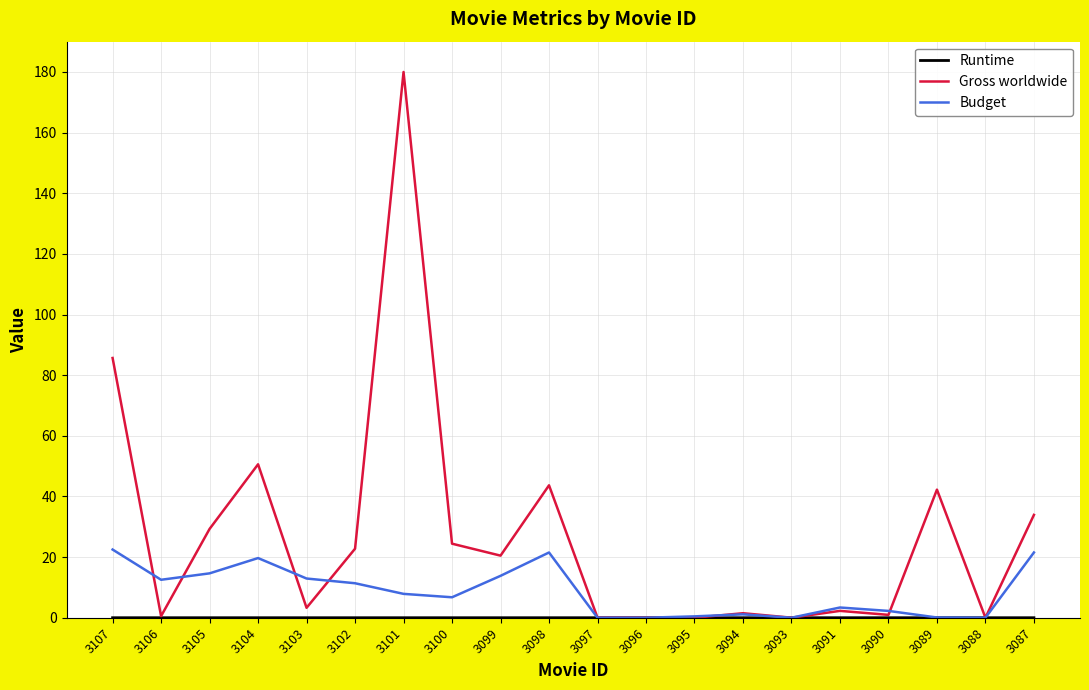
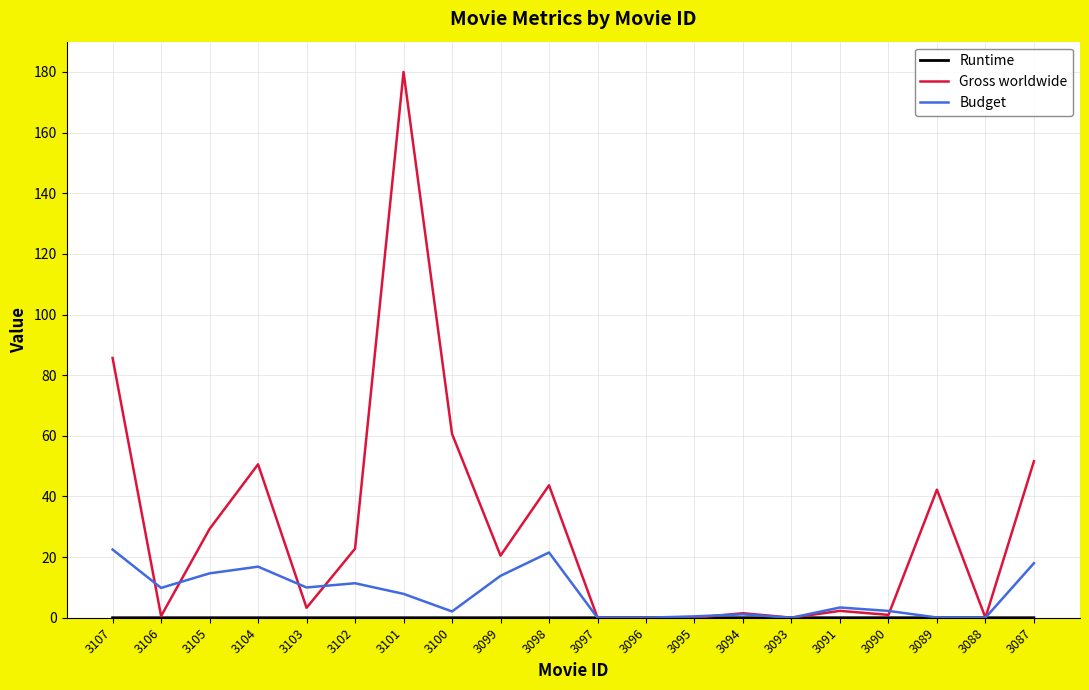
  {
    "Runtime": {
      "3107": 0,
      "3105": 0,
      "3104": 0,
      "3103": 0,
      "3102": 0,
      "3101": 0,
      "3100": 0,
      "3099": 0,
      "3098": 0,
      "3094": 0,
      "3091": 0,
      "3090": 0,
      "3087": 0
    },
    "Gross worldwide": {
      "3107": 86,
      "3105": 29,
      "3104": 51,
      "3103": 3,
      "3102": 23,
      "3101": 180,
-     "3100": 24,
+     "3100": 61,
      "3099": 20,
      "3098": 44,
      "3091": 2,
      "3090": 1,
      "3089": 42,
-     "3087": 34
+     "3087": 52
    },
    "Budget": {
      "3107": 22,
-     "3106": 13,
+     "3106": 10,
      "3105": 15,
-     "3104": 20,
-     "3103": 13,
+     "3104": 17,
+     "3103": 10,
      "3102": 11,
      "3101": 8,
-     "3100": 7,
+     "3100": 2,
      "3099": 14,
      "3098": 22,
      "3091": 3,
      "3090": 2,
-     "3087": 22
+     "3087": 18
    }
  }
